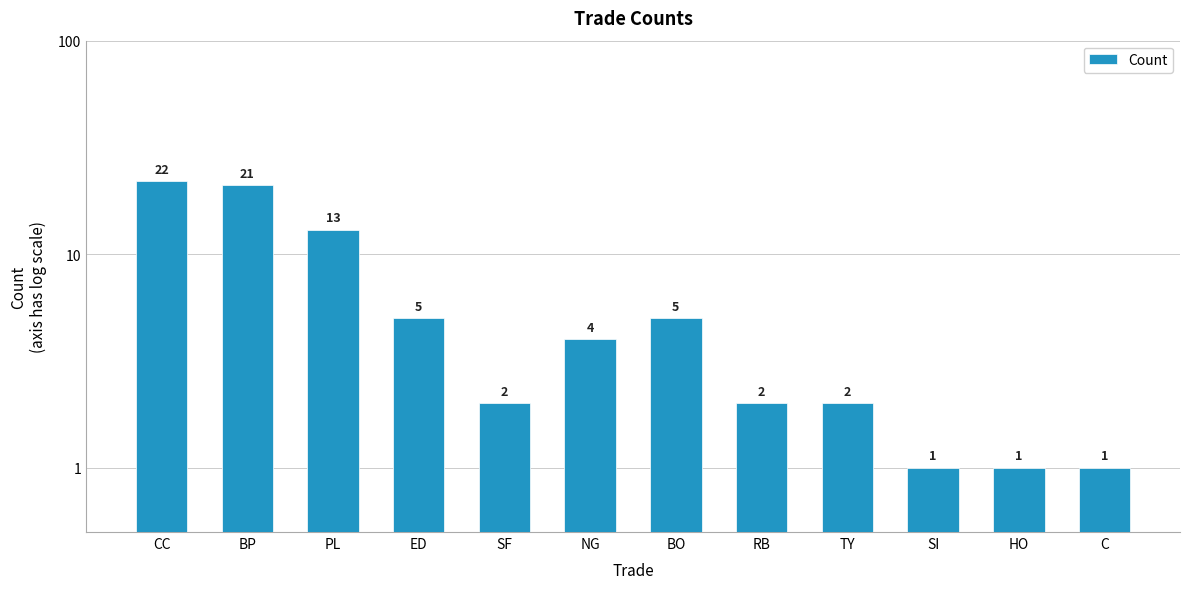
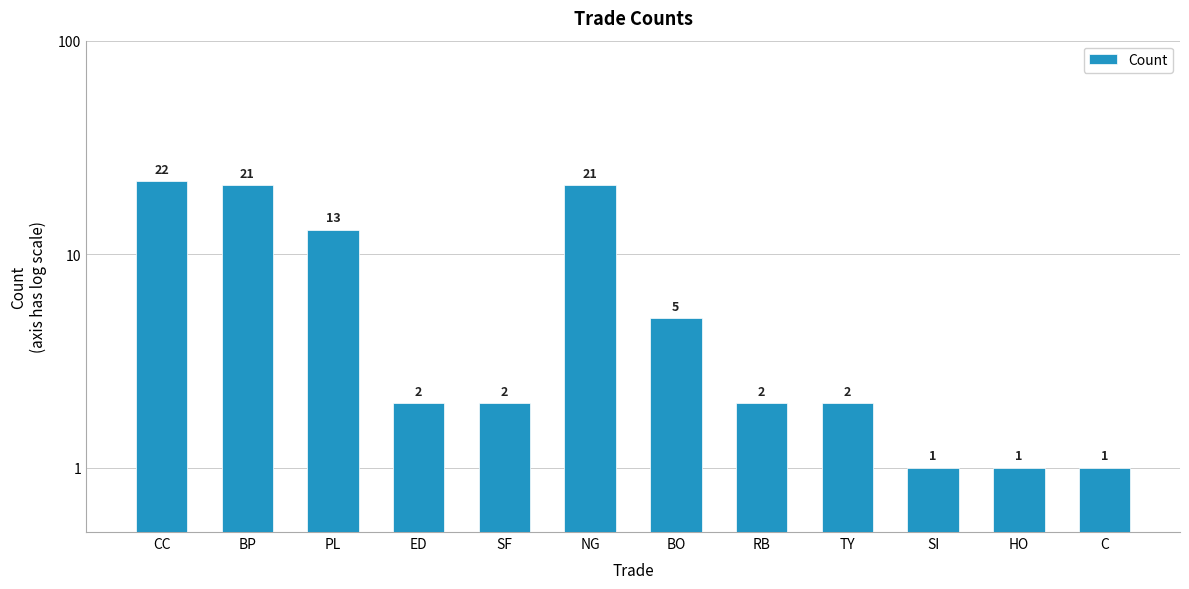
  {
    "CC": 22,
    "BP": 21,
    "PL": 13,
-   "ED": 5,
+   "ED": 2,
    "SF": 2,
-   "NG": 4,
+   "NG": 21,
    "BO": 5,
    "RB": 2,
    "TY": 2,
    "SI": 1,
    "HO": 1,
    "C": 1
  }
